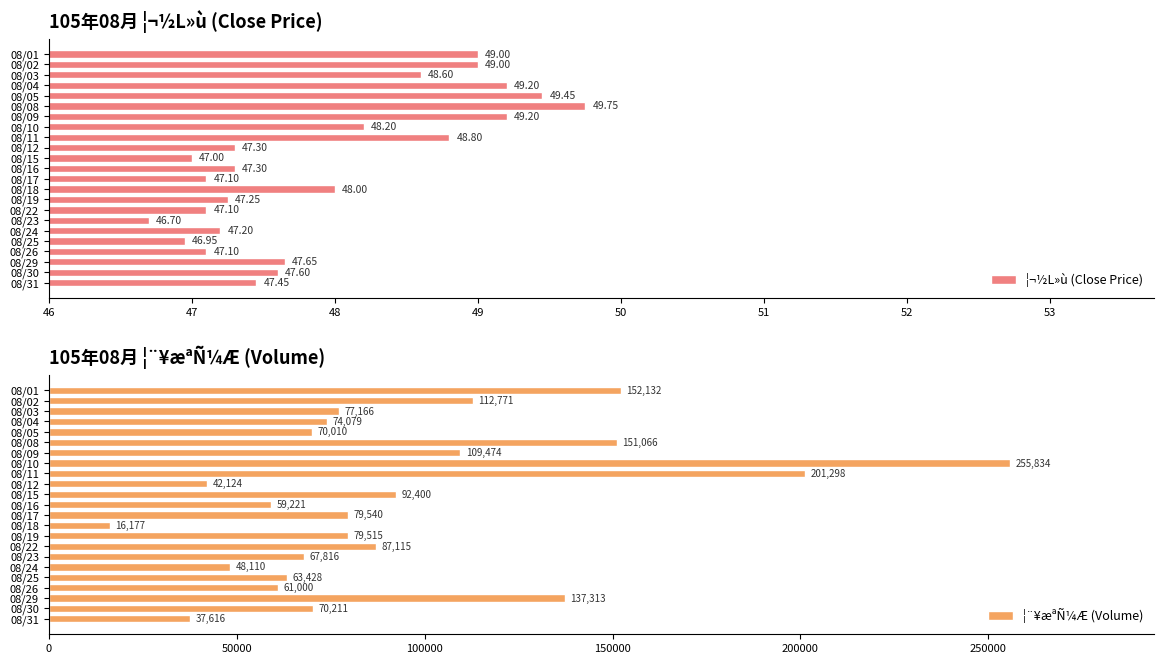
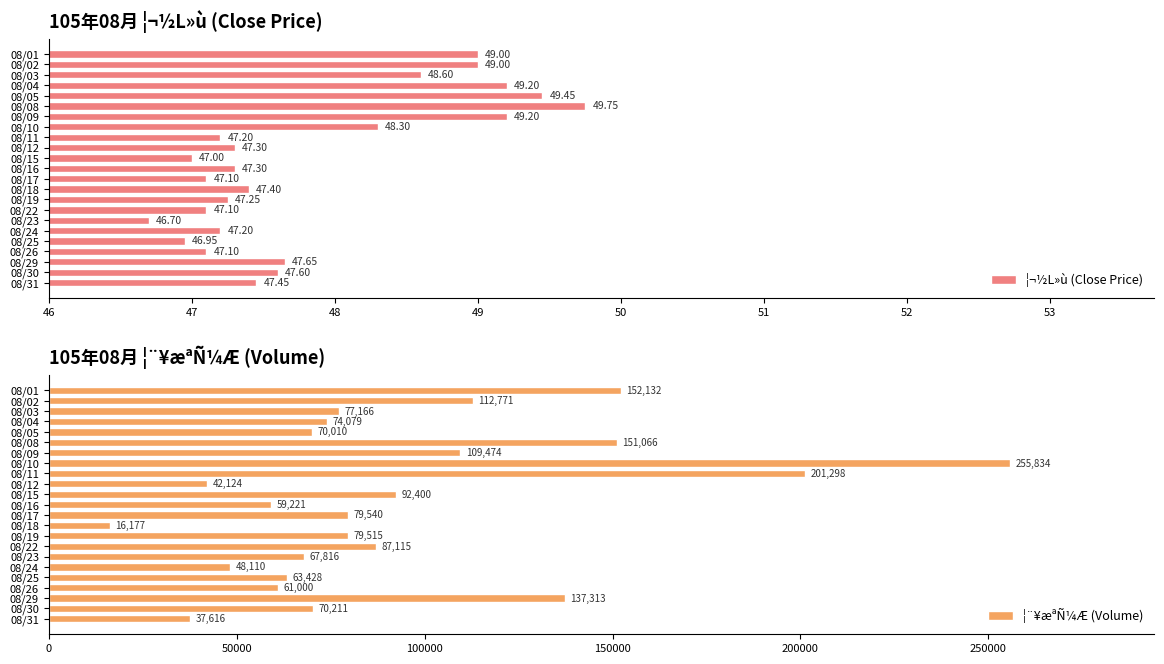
  {
    "105年08月 ¦¬½L»ù (Close Price)": {
      "08/01": "49.00",
      "08/02": "49.00",
      "08/03": "48.60",
      "08/04": "49.20",
      "08/05": "49.45",
      "08/08": "49.75",
      "08/09": "49.20",
-     "08/10": "48.20",
-     "08/11": "48.80",
+     "08/10": "48.30",
+     "08/11": "47.20",
      "08/12": "47.30",
      "08/15": "47.00",
      "08/16": "47.30",
      "08/17": "47.10",
-     "08/18": "48.00",
+     "08/18": "47.40",
      "08/19": "47.25",
      "08/22": "47.10",
      "08/23": "46.70",
      "08/24": "47.20",
      "08/25": "46.95",
      "08/26": "47.10",
      "08/29": "47.65",
      "08/30": "47.60",
      "08/31": "47.45"
    },
    "105年08月 ¦¨¥æªÑ¼Æ (Volume)": {
      "08/01": "152,132",
      "08/02": "112,771",
      "08/03": "77,166",
      "08/04": "74,079",
      "08/05": "70,010",
      "08/08": "151,066",
      "08/09": "109,474",
      "08/10": "255,834",
      "08/11": "201,298",
      "08/12": "42,124",
      "08/15": "92,400",
      "08/16": "59,221",
      "08/17": "79,540",
      "08/18": "16,177",
      "08/19": "79,515",
      "08/22": "87,115",
      "08/23": "67,816",
      "08/24": "48,110",
      "08/25": "63,428",
      "08/26": "61,000",
      "08/29": "137,313",
      "08/30": "70,211",
      "08/31": "37,616"
    }
  }
